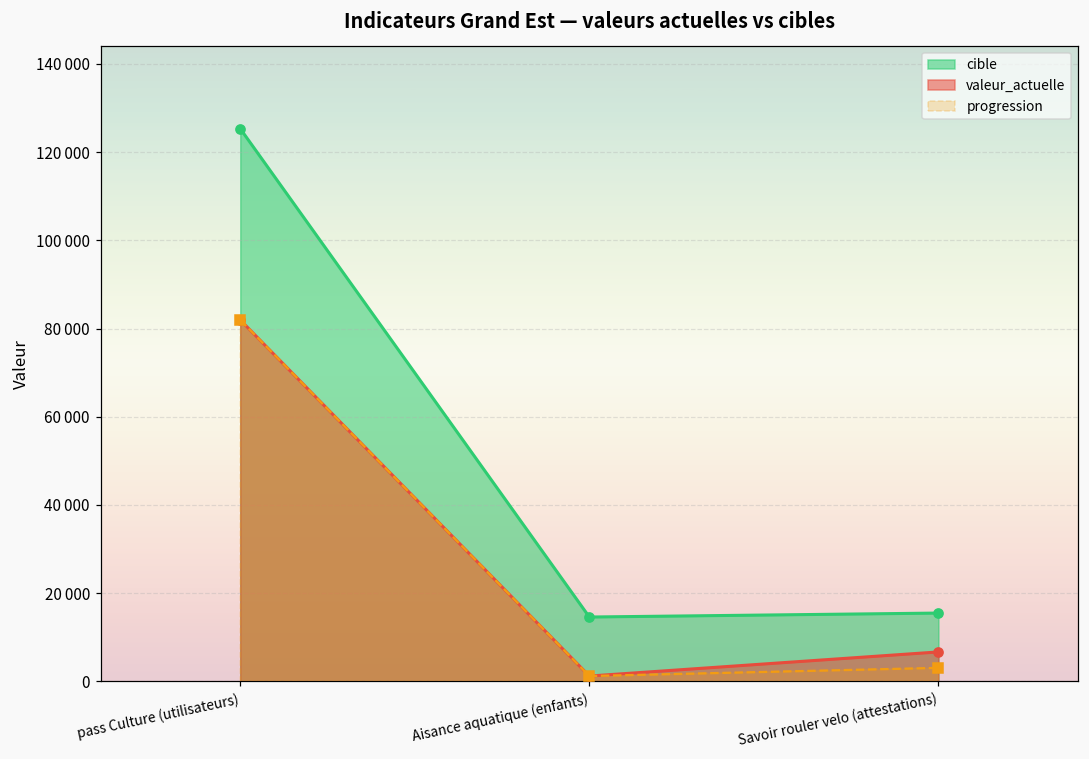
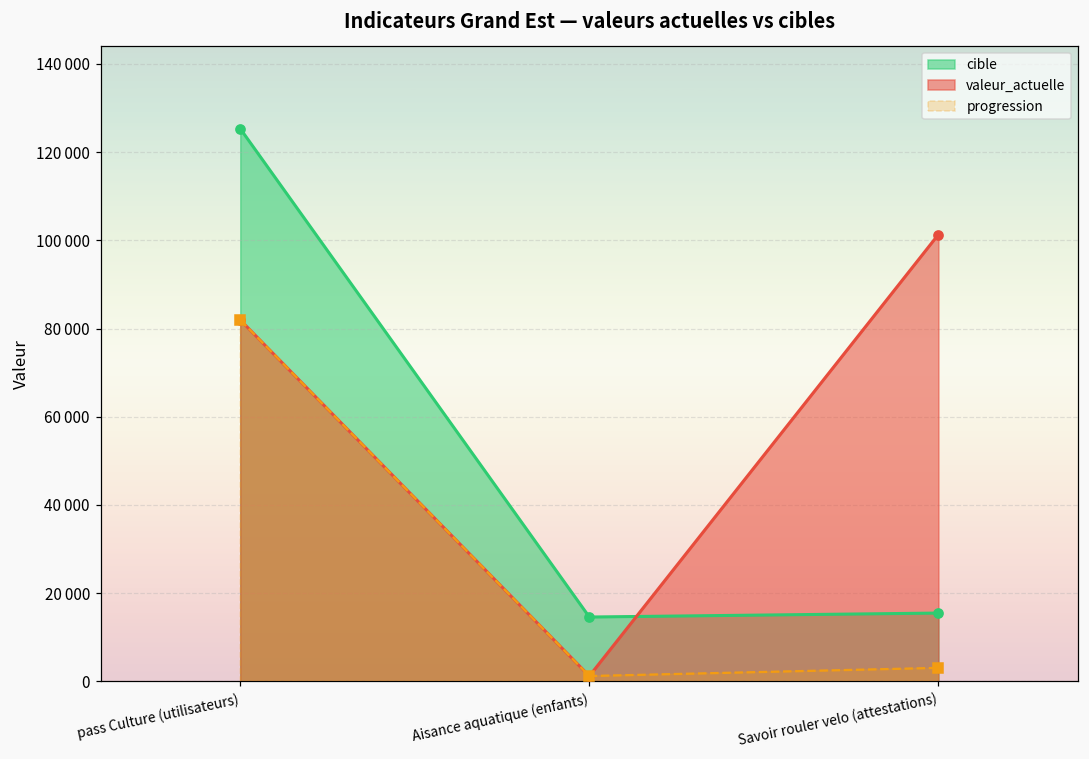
  {
    "cible": {
      "pass Culture (utilisateurs)": 125000,
      "Aisance aquatique (enfants)": 15000,
      "Savoir rouler velo (attestations)": 15000
    },
    "valeur_actuelle": {
-     "Savoir rouler velo (attestations)": 7000
+     "Savoir rouler velo (attestations)": 101000
    },
    "progression": {
      "Savoir rouler velo (attestations)": 3000
    }
  }
